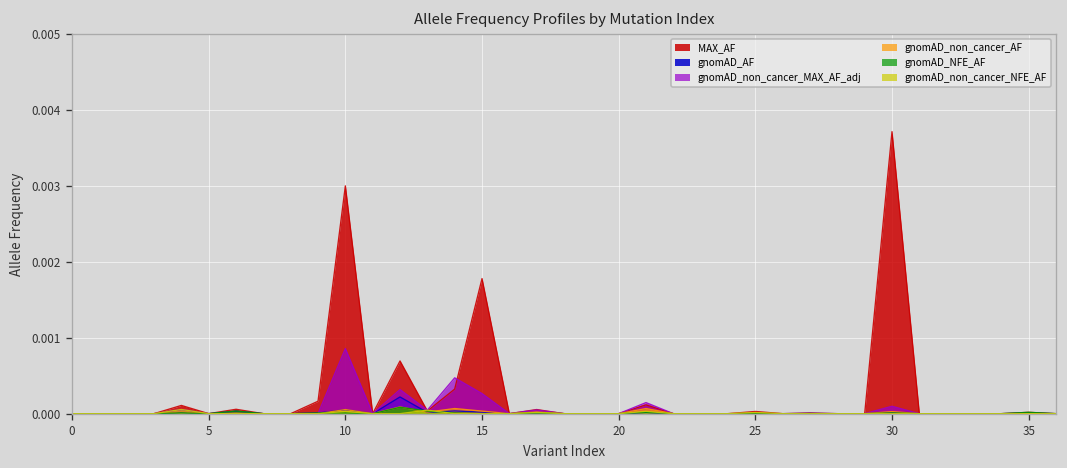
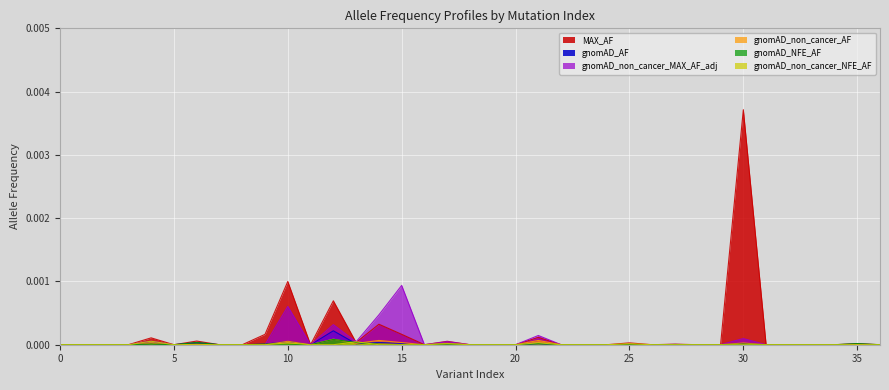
  {
    "MAX_AF": {
-     "10": 0.003,
-     "15": 0.0018,
+     "10": 0.001,
+     "15": 0.0002,
      "30": 0.0037
    },
    "gnomAD_non_cancer_MAX_AF_adj": {
-     "10": 0.0009,
-     "15": 0.0003,
+     "10": 0.0006,
+     "15": 0.0009,
      "30": 0.0001
    }
  }
